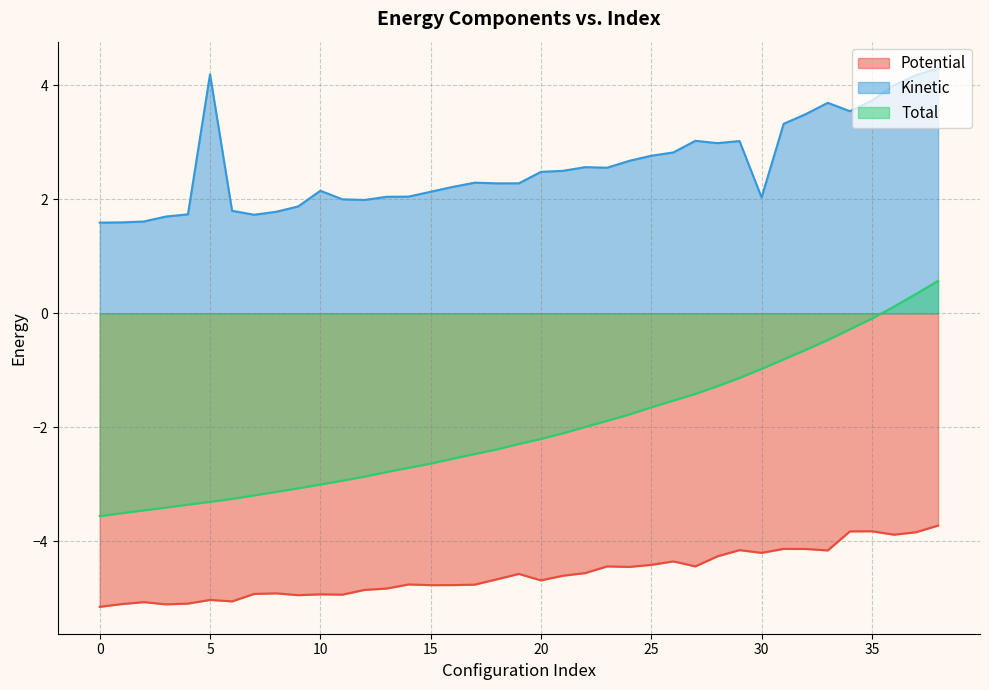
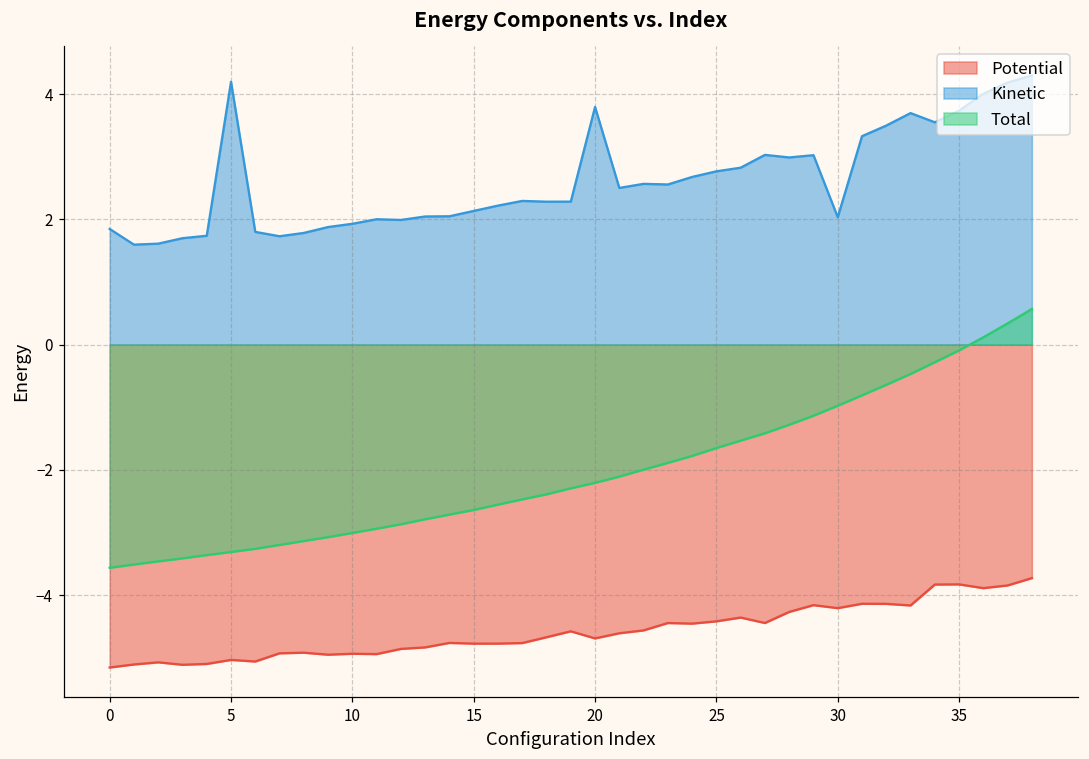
  {
    "Kinetic": {
-     "0": 1.6,
+     "0": 1.8,
      "5": 4.2,
-     "10": 2.2,
+     "10": 1.9,
      "15": 2.1,
-     "20": 2.5,
+     "20": 3.8,
      "25": 2.8,
      "30": 2.0
    }
  }
